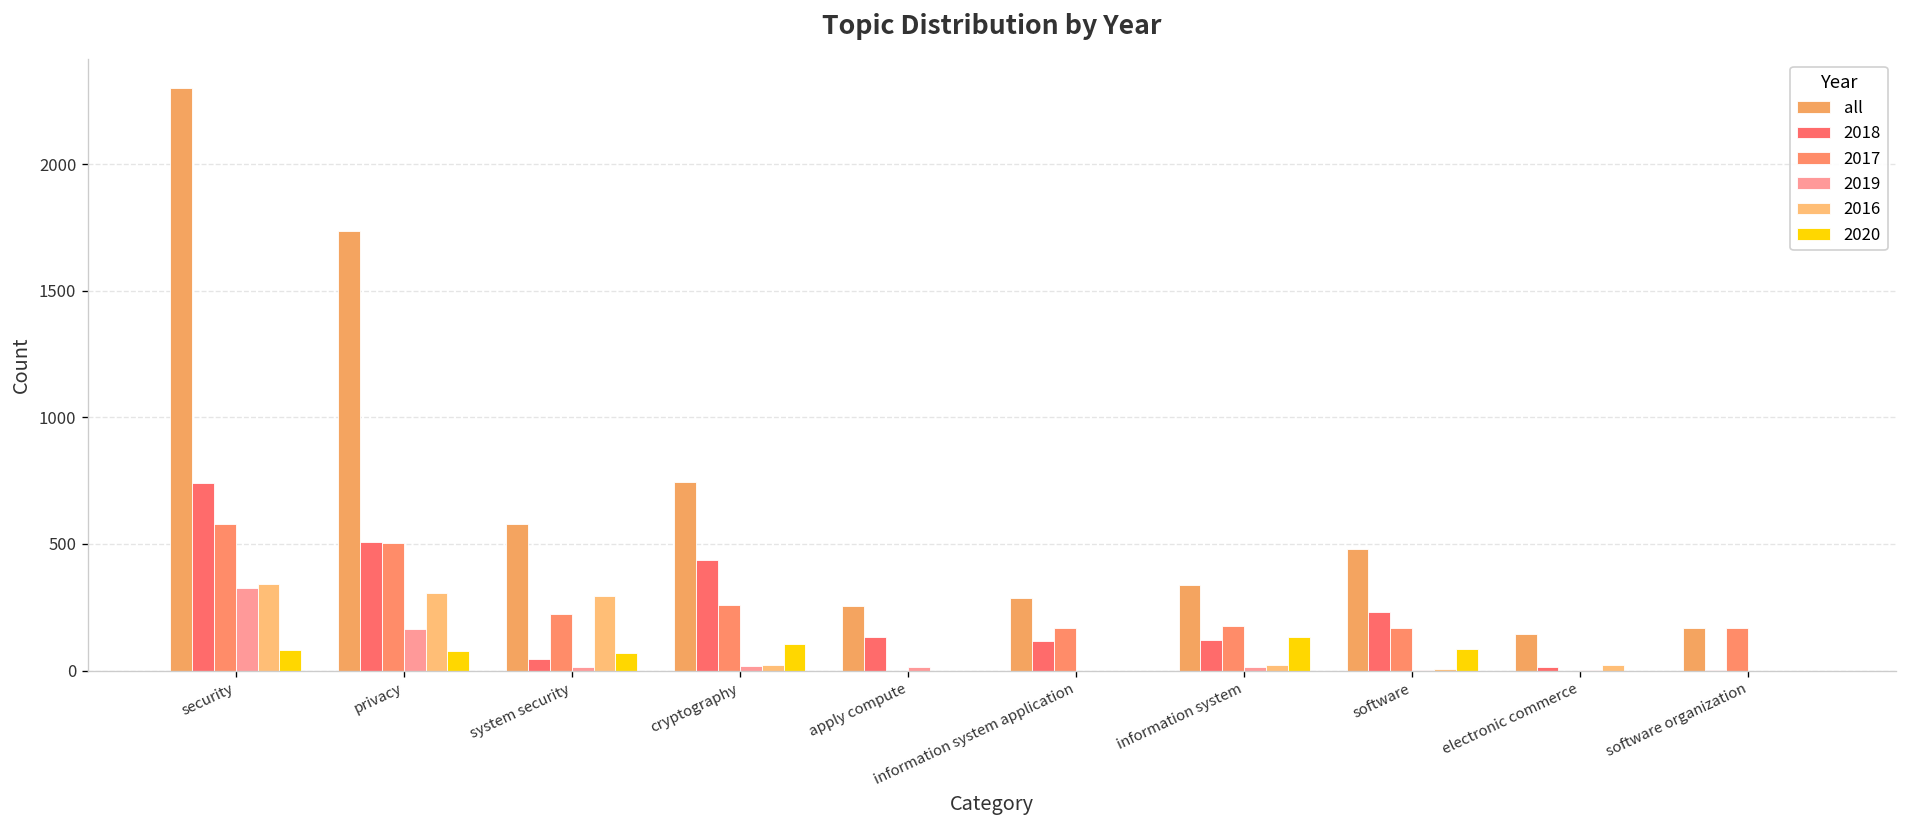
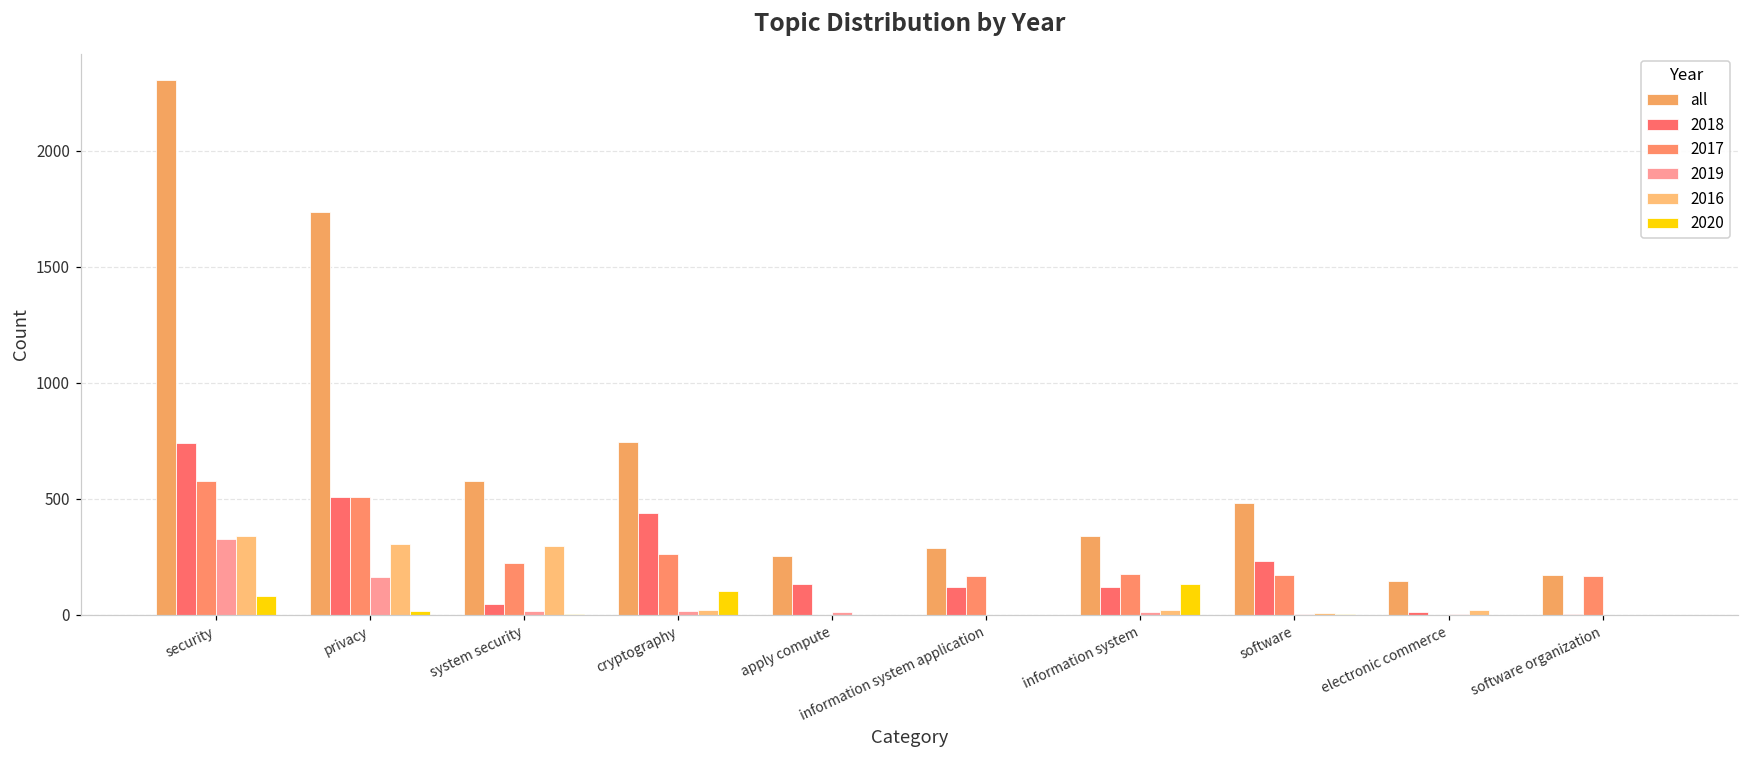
  {
    "2020": {
      "security": 80,
-     "privacy": 80,
-     "system security": 70,
+     "privacy": 20,
+     "system security": 0,
      "cryptography": 100,
      "apply compute": 0,
      "information system application": 0,
      "information system": 130,
-     "software": 90,
+     "software": 0,
      "electronic commerce": 0,
      "software organization": 0
    }
  }
